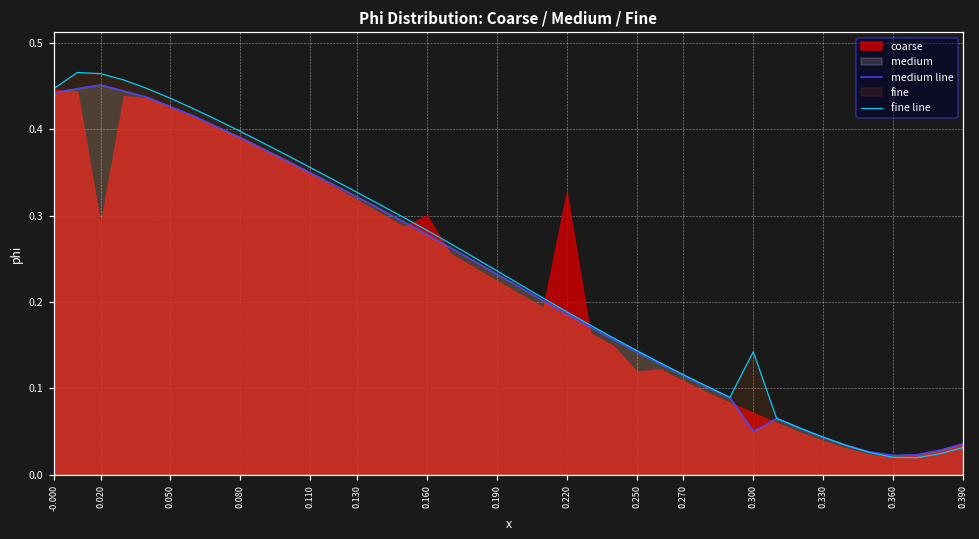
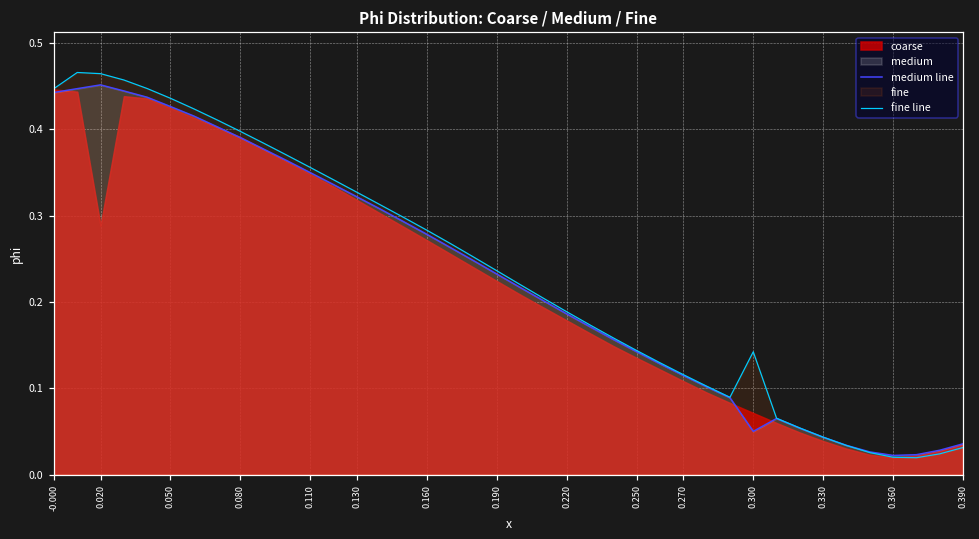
  {
    "coarse": {
      "0.020": 0.29,
      "0.130": 0.32,
-     "0.160": 0.30,
+     "0.160": 0.27,
      "0.190": 0.22,
-     "0.220": 0.33,
-     "0.250": 0.12,
+     "0.220": 0.18,
+     "0.250": 0.14,
      "0.270": 0.11,
      "0.300": 0.07,
      "0.330": 0.04
    },
    "medium": {
      "-0.000": 0.44,
      "0.020": 0.45,
      "0.130": 0.32,
      "0.160": 0.28,
      "0.190": 0.23,
      "0.300": 0.05
    },
    "fine": {
      "0.020": 0.46,
      "0.050": 0.44,
      "0.080": 0.40,
      "0.110": 0.36,
      "0.130": 0.33,
      "0.160": 0.28,
      "0.190": 0.24,
      "0.300": 0.14,
      "0.390": 0.03
    }
  }
